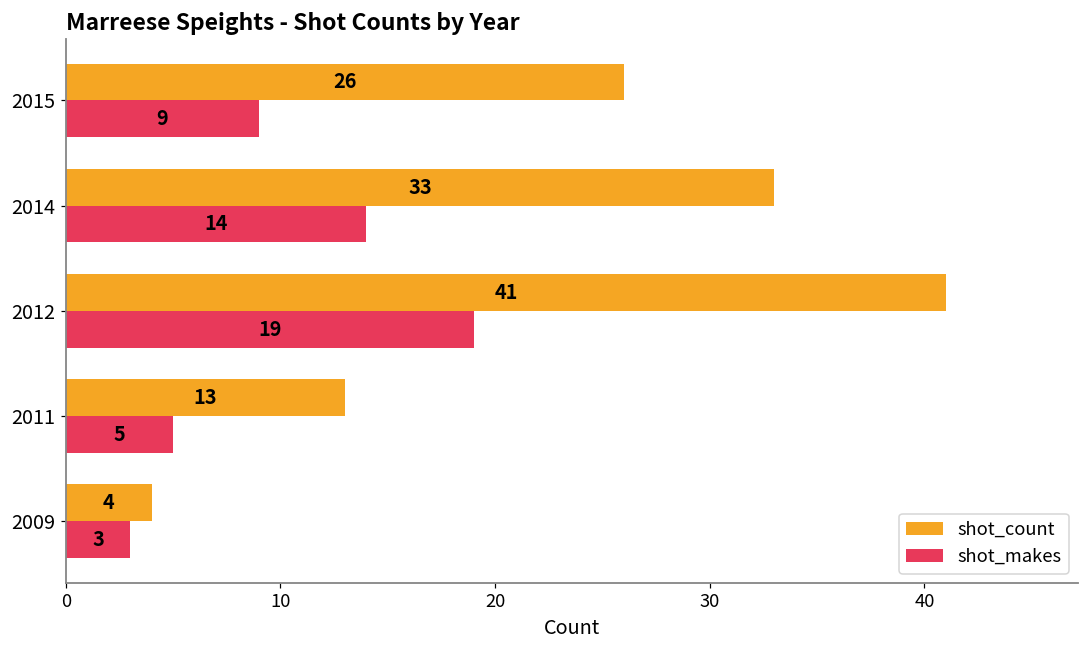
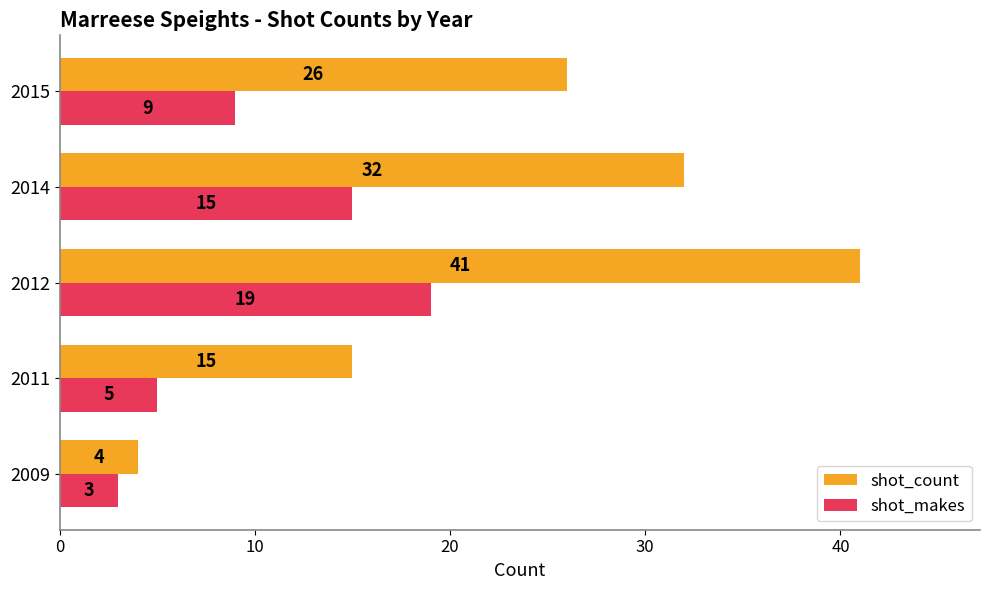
  {
    "shot_count": {
      "2015": 26,
-     "2014": 33,
+     "2014": 32,
      "2012": 41,
-     "2011": 13,
+     "2011": 15,
      "2009": 4
    },
    "shot_makes": {
      "2015": 9,
-     "2014": 14,
+     "2014": 15,
      "2012": 19,
      "2011": 5,
      "2009": 3
    }
  }
